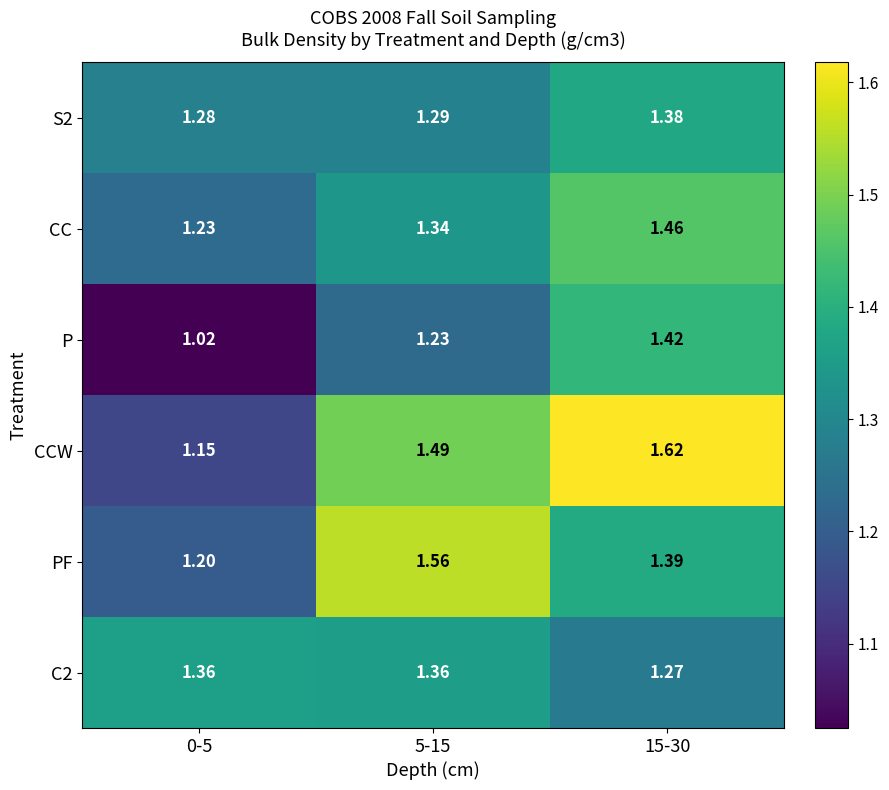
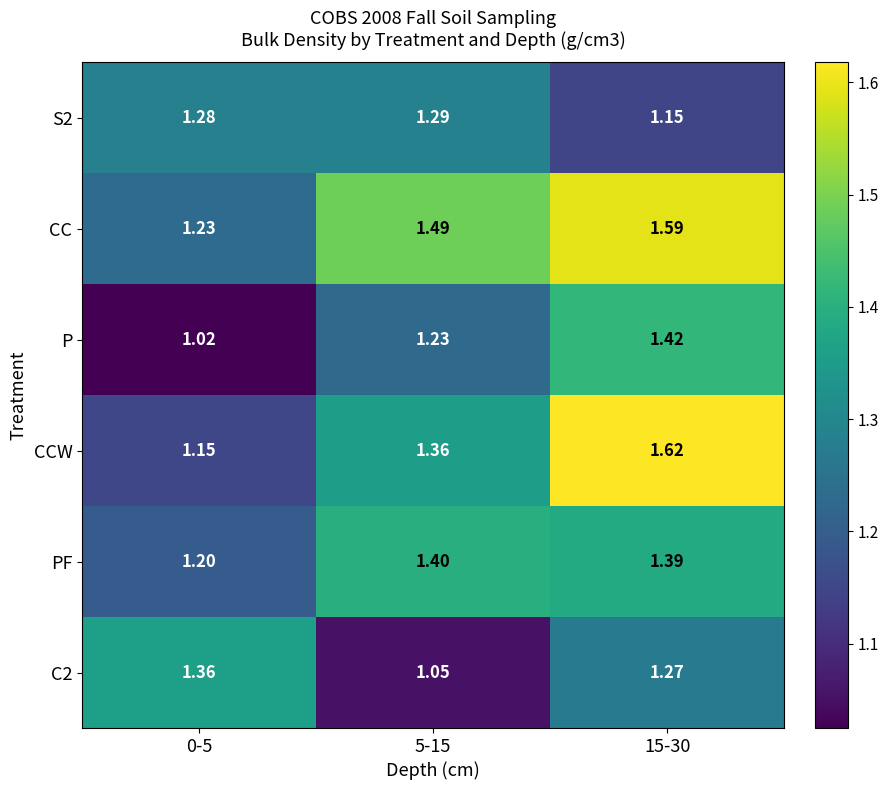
  {
    "S2": {
      "0-5": 1.28,
      "5-15": 1.29,
-     "15-30": 1.38
+     "15-30": 1.15
    },
    "CC": {
      "0-5": 1.23,
-     "5-15": 1.34,
-     "15-30": 1.46
+     "5-15": 1.49,
+     "15-30": 1.59
    },
    "P": {
      "0-5": 1.02,
      "5-15": 1.23,
      "15-30": 1.42
    },
    "CCW": {
      "0-5": 1.15,
-     "5-15": 1.49,
+     "5-15": 1.36,
      "15-30": 1.62
    },
    "PF": {
      "0-5": 1.20,
-     "5-15": 1.56,
+     "5-15": 1.40,
      "15-30": 1.39
    },
    "C2": {
      "0-5": 1.36,
-     "5-15": 1.36,
+     "5-15": 1.05,
      "15-30": 1.27
    }
  }
